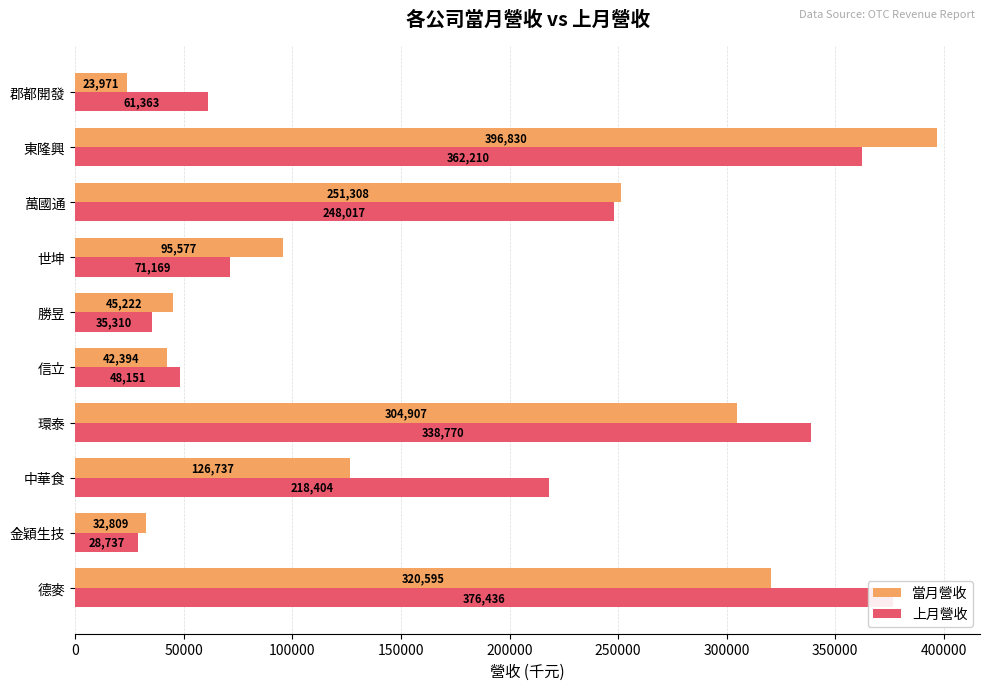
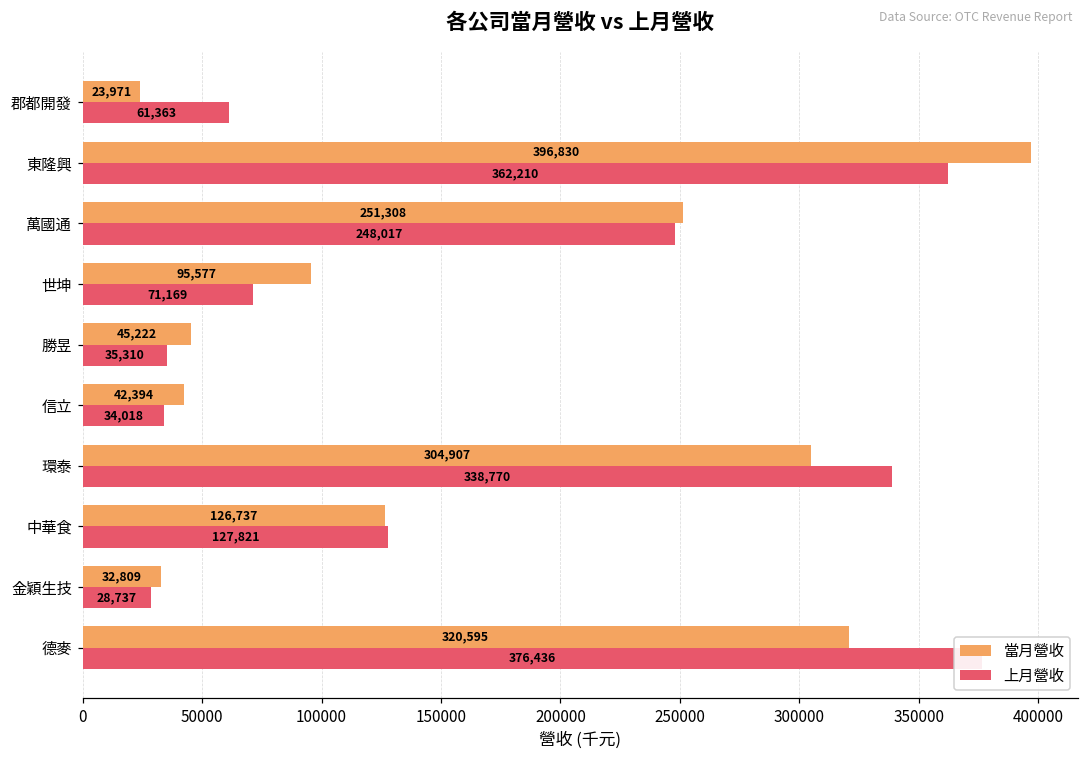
  {
    "當月營收": {
      "郡都開發": "23,971",
      "東隆興": "396,830",
      "萬國通": "251,308",
      "世坤": "95,577",
      "勝昱": "45,222",
      "信立": "42,394",
      "環泰": "304,907",
      "中華食": "126,737",
      "金穎生技": "32,809",
      "德麥": "320,595"
    },
    "上月營收": {
      "郡都開發": "61,363",
      "東隆興": "362,210",
      "萬國通": "248,017",
      "世坤": "71,169",
      "勝昱": "35,310",
-     "信立": "48,151",
+     "信立": "34,018",
      "環泰": "338,770",
-     "中華食": "218,404",
+     "中華食": "127,821",
      "金穎生技": "28,737"
    }
  }
